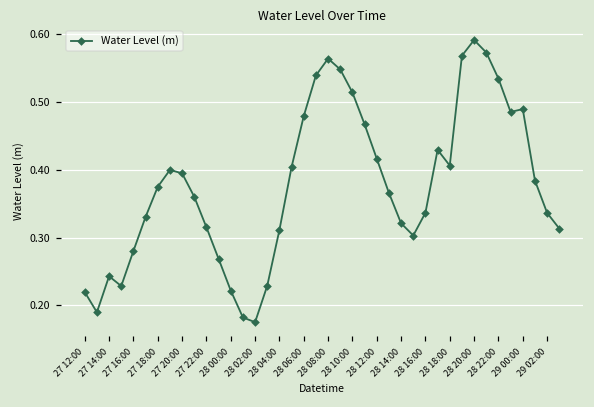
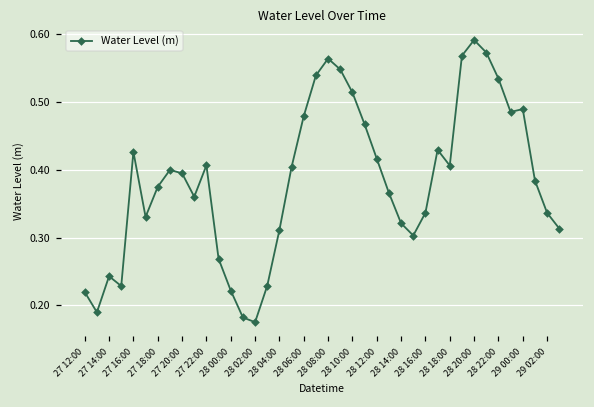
  {
    "27 12:00": 0.22,
    "27 14:00": 0.24,
-   "27 16:00": 0.28,
+   "27 16:00": 0.43,
    "27 18:00": 0.37,
    "27 20:00": 0.39,
-   "27 22:00": 0.32,
+   "27 22:00": 0.41,
    "28 00:00": 0.22,
    "28 02:00": 0.18,
    "28 04:00": 0.31,
    "28 06:00": 0.48,
    "28 08:00": 0.56,
    "28 10:00": 0.51,
    "28 12:00": 0.42,
    "28 14:00": 0.32,
    "28 16:00": 0.34,
    "28 18:00": 0.41,
    "28 20:00": 0.59,
    "28 22:00": 0.53,
    "29 00:00": 0.49,
    "29 02:00": 0.34
  }
